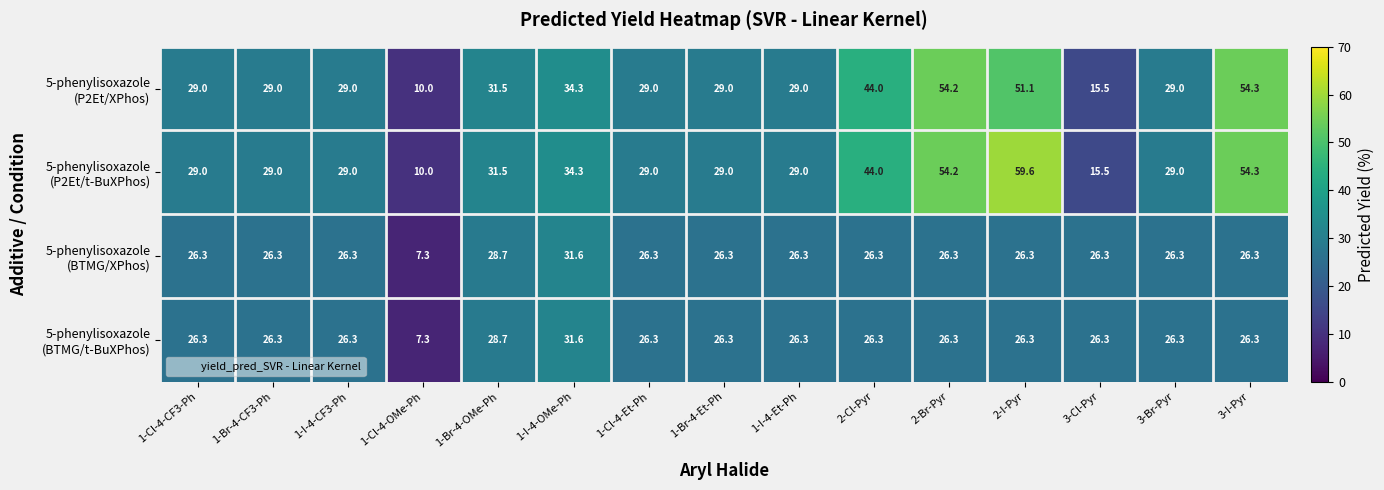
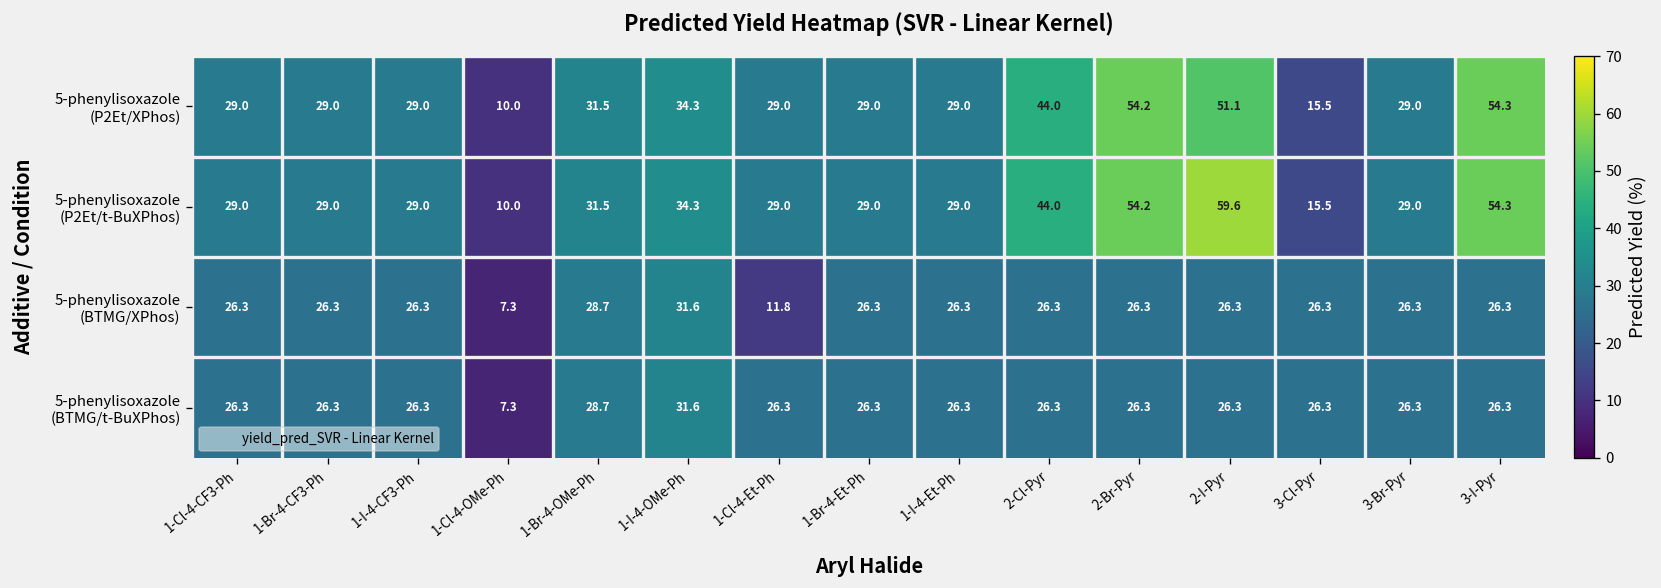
  {
    "5-phenylisoxazole (P2Et/XPhos)": {
      "1-Cl-4-CF3-Ph": 29.0,
      "1-Br-4-CF3-Ph": 29.0,
      "1-I-4-CF3-Ph": 29.0,
      "1-Cl-4-OMe-Ph": 10.0,
      "1-Br-4-OMe-Ph": 31.5,
      "1-I-4-OMe-Ph": 34.3,
      "1-Cl-4-Et-Ph": 29.0,
      "1-Br-4-Et-Ph": 29.0,
      "1-I-4-Et-Ph": 29.0,
      "2-Cl-Pyr": 44.0,
      "2-Br-Pyr": 54.2,
      "2-I-Pyr": 51.1,
      "3-Cl-Pyr": 15.5,
      "3-Br-Pyr": 29.0,
      "3-I-Pyr": 54.3
    },
    "5-phenylisoxazole (P2Et/t-BuXPhos)": {
      "1-Cl-4-CF3-Ph": 29.0,
      "1-Br-4-CF3-Ph": 29.0,
      "1-I-4-CF3-Ph": 29.0,
      "1-Cl-4-OMe-Ph": 10.0,
      "1-Br-4-OMe-Ph": 31.5,
      "1-I-4-OMe-Ph": 34.3,
      "1-Cl-4-Et-Ph": 29.0,
      "1-Br-4-Et-Ph": 29.0,
      "1-I-4-Et-Ph": 29.0,
      "2-Cl-Pyr": 44.0,
      "2-Br-Pyr": 54.2,
      "2-I-Pyr": 59.6,
      "3-Cl-Pyr": 15.5,
      "3-Br-Pyr": 29.0,
      "3-I-Pyr": 54.3
    },
    "5-phenylisoxazole (BTMG/XPhos)": {
      "1-Cl-4-CF3-Ph": 26.3,
      "1-Br-4-CF3-Ph": 26.3,
      "1-I-4-CF3-Ph": 26.3,
      "1-Cl-4-OMe-Ph": 7.3,
      "1-Br-4-OMe-Ph": 28.7,
      "1-I-4-OMe-Ph": 31.6,
-     "1-Cl-4-Et-Ph": 26.3,
+     "1-Cl-4-Et-Ph": 11.8,
      "1-Br-4-Et-Ph": 26.3,
      "1-I-4-Et-Ph": 26.3,
      "2-Cl-Pyr": 26.3,
      "2-Br-Pyr": 26.3,
      "2-I-Pyr": 26.3,
      "3-Cl-Pyr": 26.3,
      "3-Br-Pyr": 26.3,
      "3-I-Pyr": 26.3
    },
    "5-phenylisoxazole (BTMG/t-BuXPhos)": {
      "1-Cl-4-CF3-Ph": 26.3,
      "1-Br-4-CF3-Ph": 26.3,
      "1-I-4-CF3-Ph": 26.3,
      "1-Cl-4-OMe-Ph": 7.3,
      "1-Br-4-OMe-Ph": 28.7,
      "1-I-4-OMe-Ph": 31.6,
      "1-Cl-4-Et-Ph": 26.3,
      "1-Br-4-Et-Ph": 26.3,
      "1-I-4-Et-Ph": 26.3,
      "2-Cl-Pyr": 26.3,
      "2-Br-Pyr": 26.3,
      "2-I-Pyr": 26.3,
      "3-Cl-Pyr": 26.3,
      "3-Br-Pyr": 26.3,
      "3-I-Pyr": 26.3
    }
  }
